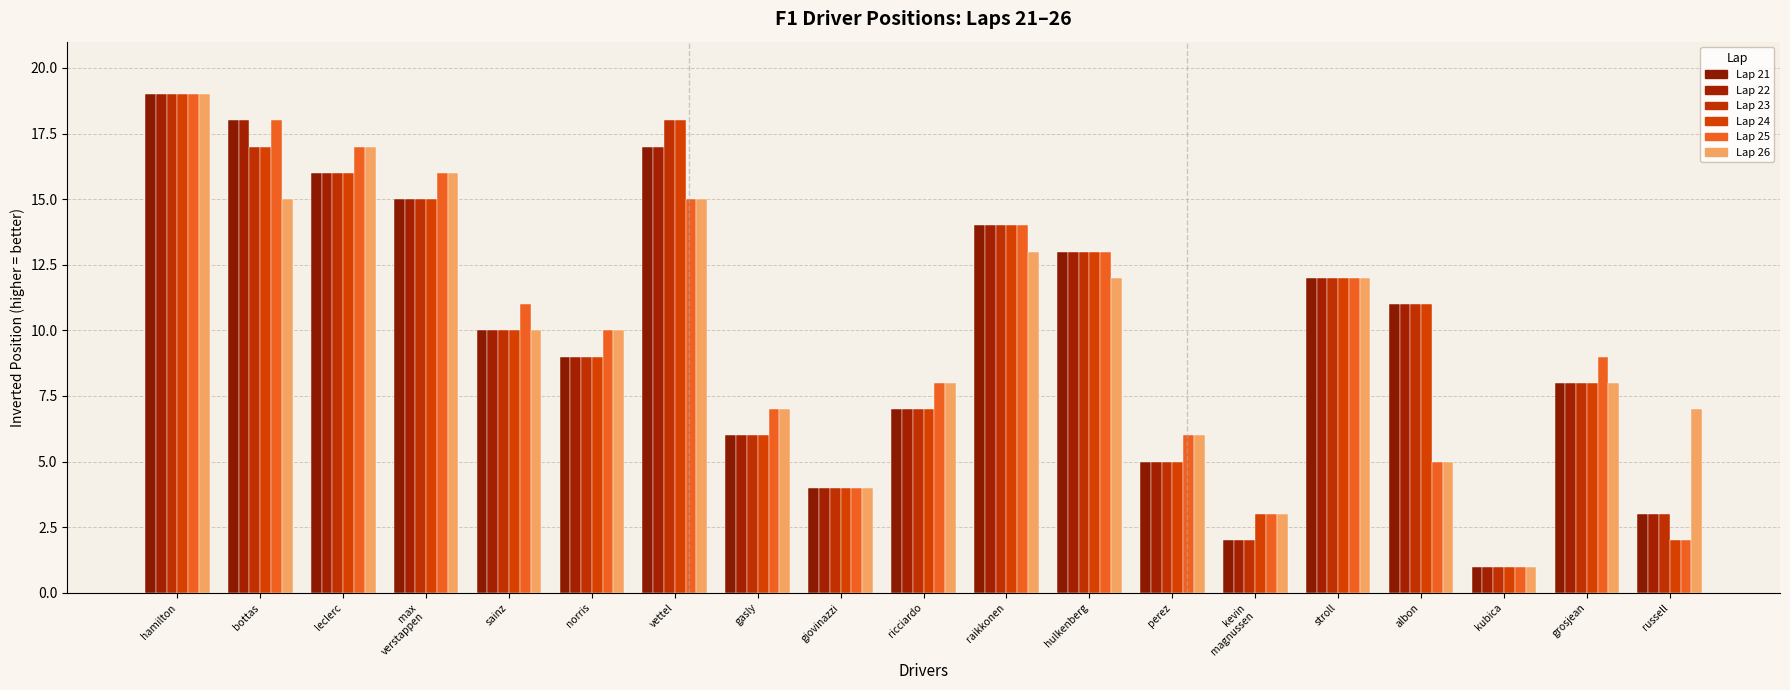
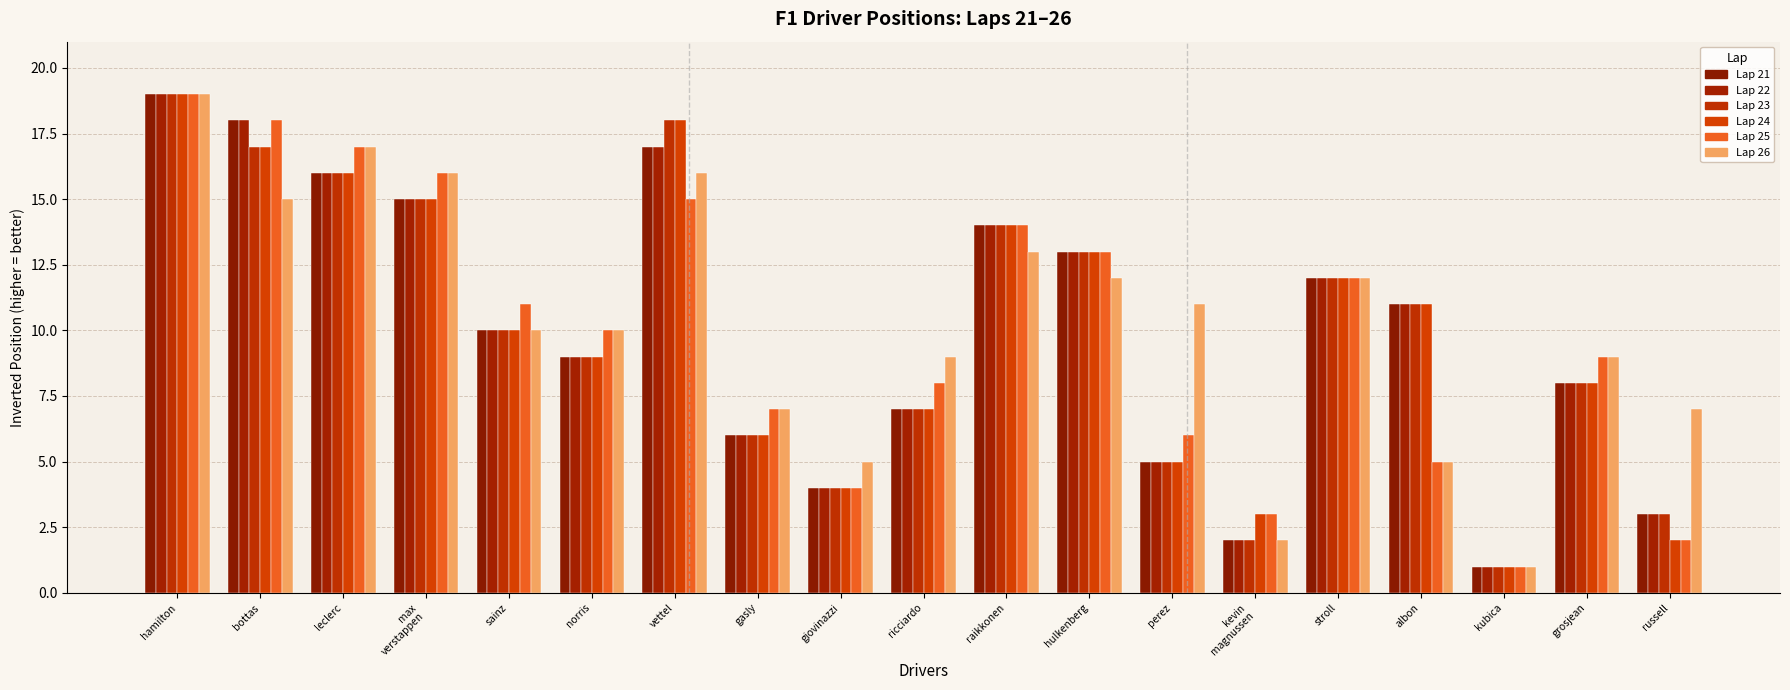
  {
    "Lap 26": {
      "hamilton": 19.0,
      "bottas": 15.0,
      "leclerc": 17.0,
      "max verstappen": 16.0,
      "sainz": 10.0,
      "norris": 10.0,
-     "vettel": 15.0,
+     "vettel": 16.0,
      "gasly": 7.0,
-     "giovinazzi": 4.0,
-     "ricciardo": 8.0,
+     "giovinazzi": 5.0,
+     "ricciardo": 9.0,
      "raikkonen": 13.0,
      "hulkenberg": 12.0,
-     "perez": 6.0,
-     "kevin magnussen": 3.0,
+     "perez": 11.0,
+     "kevin magnussen": 2.0,
      "stroll": 12.0,
      "albon": 5.0,
      "kubica": 1.0,
-     "grosjean": 8.0,
+     "grosjean": 9.0,
      "russell": 7.0
    }
  }
